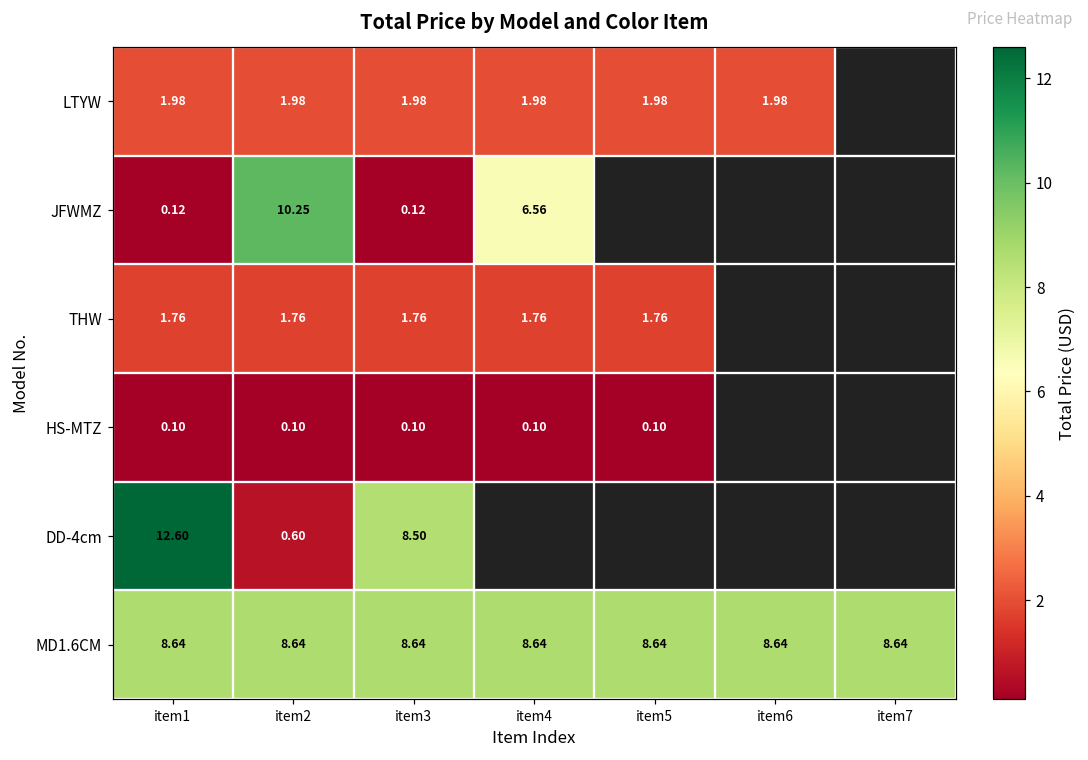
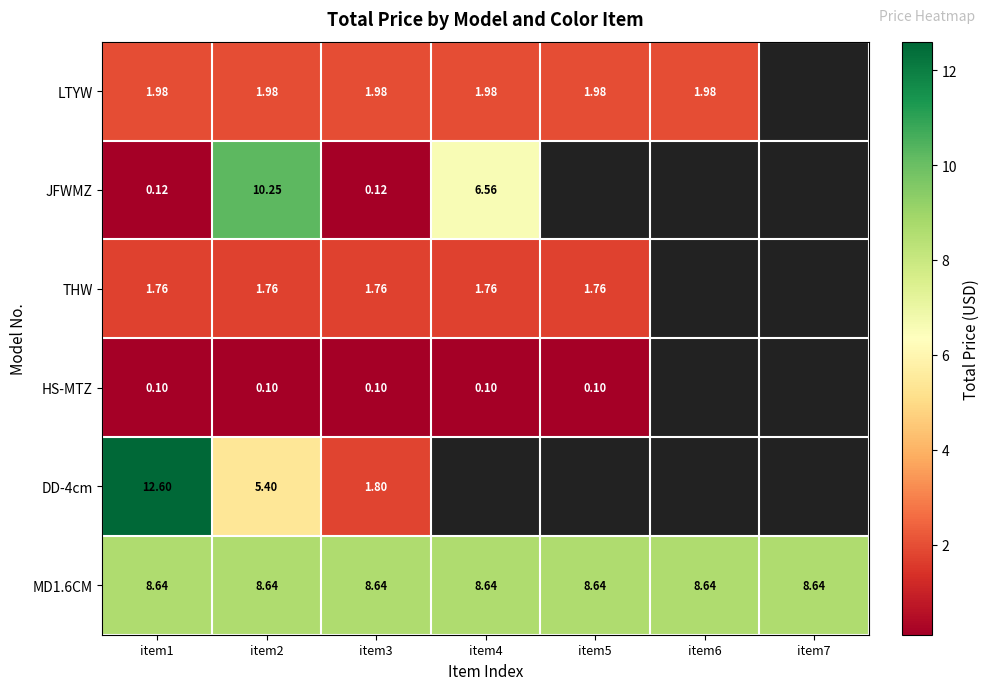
  {
    "LTYW": {
      "item1": 1.98,
      "item2": 1.98,
      "item3": 1.98,
      "item4": 1.98,
      "item5": 1.98,
      "item6": 1.98
    },
    "JFWMZ": {
      "item1": 0.12,
      "item2": 10.25,
      "item3": 0.12,
      "item4": 6.56
    },
    "THW": {
      "item1": 1.76,
      "item2": 1.76,
      "item3": 1.76,
      "item4": 1.76,
      "item5": 1.76
    },
    "HS-MTZ": {
      "item1": 0.10,
      "item2": 0.10,
      "item3": 0.10,
      "item4": 0.10,
      "item5": 0.10
    },
    "DD-4cm": {
      "item1": 12.60,
-     "item2": 0.60,
-     "item3": 8.50
+     "item2": 5.40,
+     "item3": 1.80
    },
    "MD1.6CM": {
      "item1": 8.64,
      "item2": 8.64,
      "item3": 8.64,
      "item4": 8.64,
      "item5": 8.64,
      "item6": 8.64,
      "item7": 8.64
    }
  }
